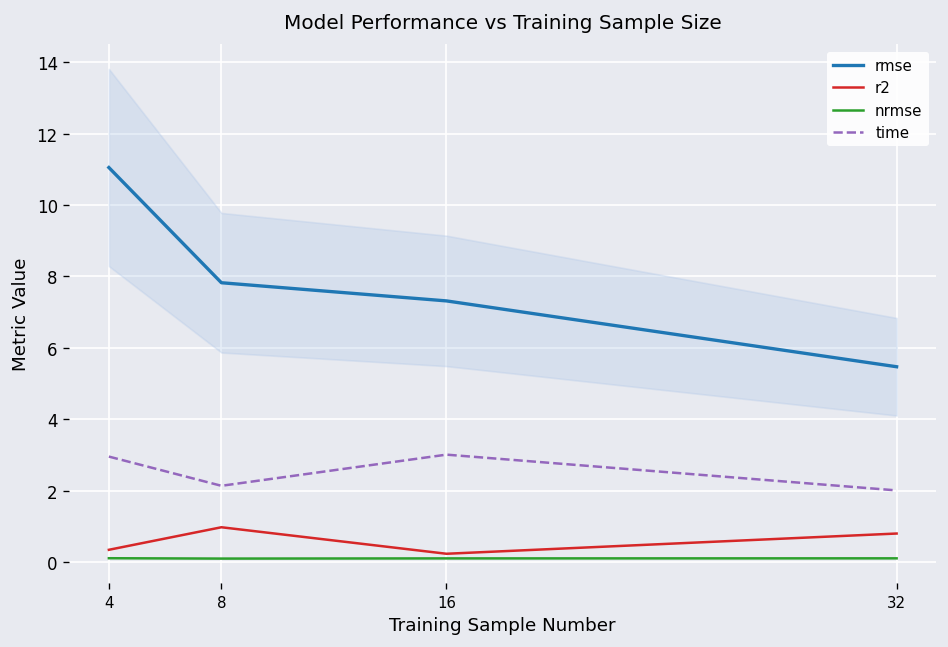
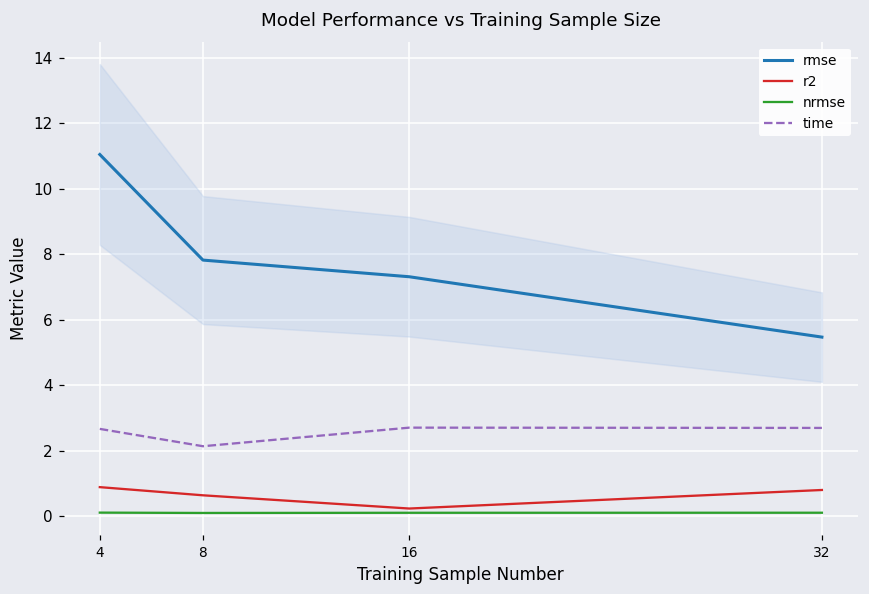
  {
    "rmse": {
      "4": 11.1,
      "8": 7.8,
      "16": 7.3,
      "32": 5.5
    },
    "r2": {
-     "4": 0.3,
-     "8": 1.0,
+     "4": 0.9,
+     "8": 0.6,
      "16": 0.2,
      "32": 0.8
    },
    "nrmse": {
      "4": 0.1,
      "8": 0.1,
      "16": 0.1,
      "32": 0.1
    },
    "time": {
-     "4": 3.0,
+     "4": 2.7,
      "8": 2.1,
-     "16": 3.0,
-     "32": 2.0
+     "16": 2.7,
+     "32": 2.7
    }
  }
